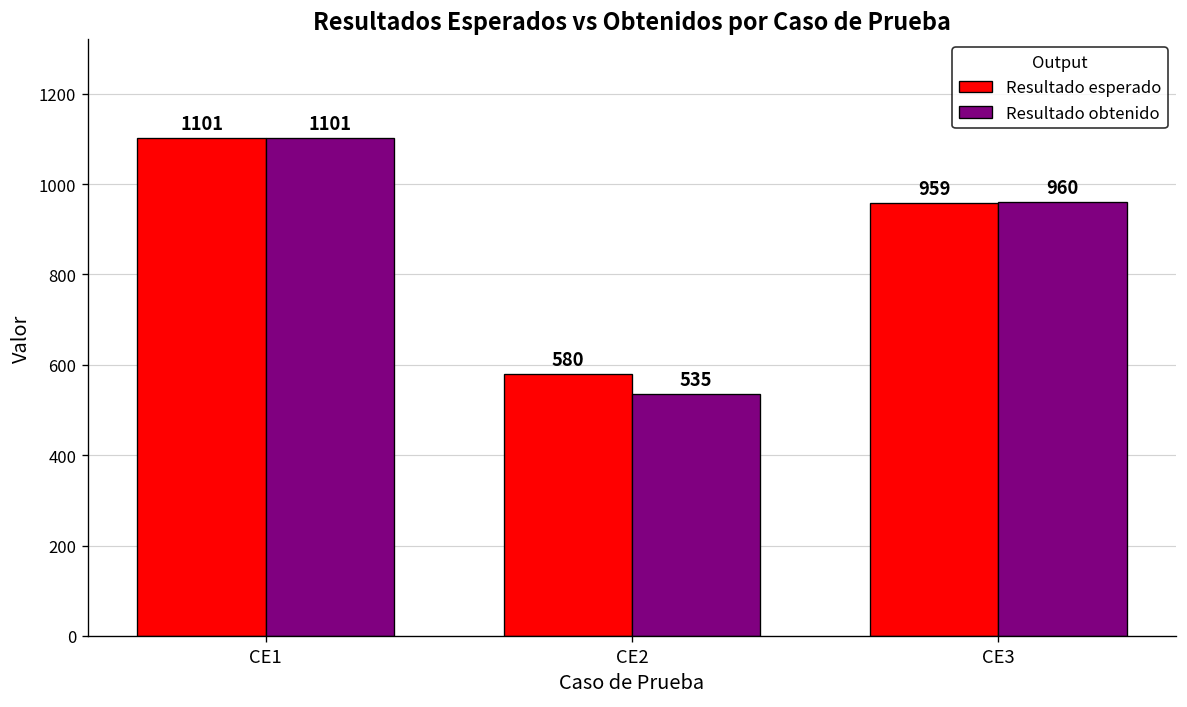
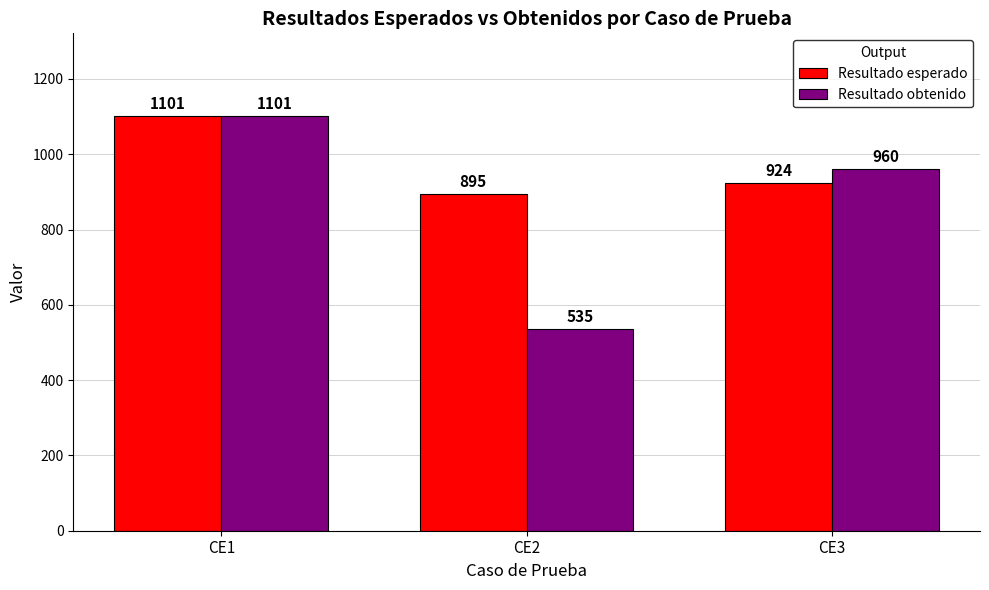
  {
    "Resultado esperado": {
      "CE1": 1101,
-     "CE2": 580,
-     "CE3": 959
+     "CE2": 895,
+     "CE3": 924
    },
    "Resultado obtenido": {
      "CE1": 1101,
      "CE2": 535,
      "CE3": 960
    }
  }
